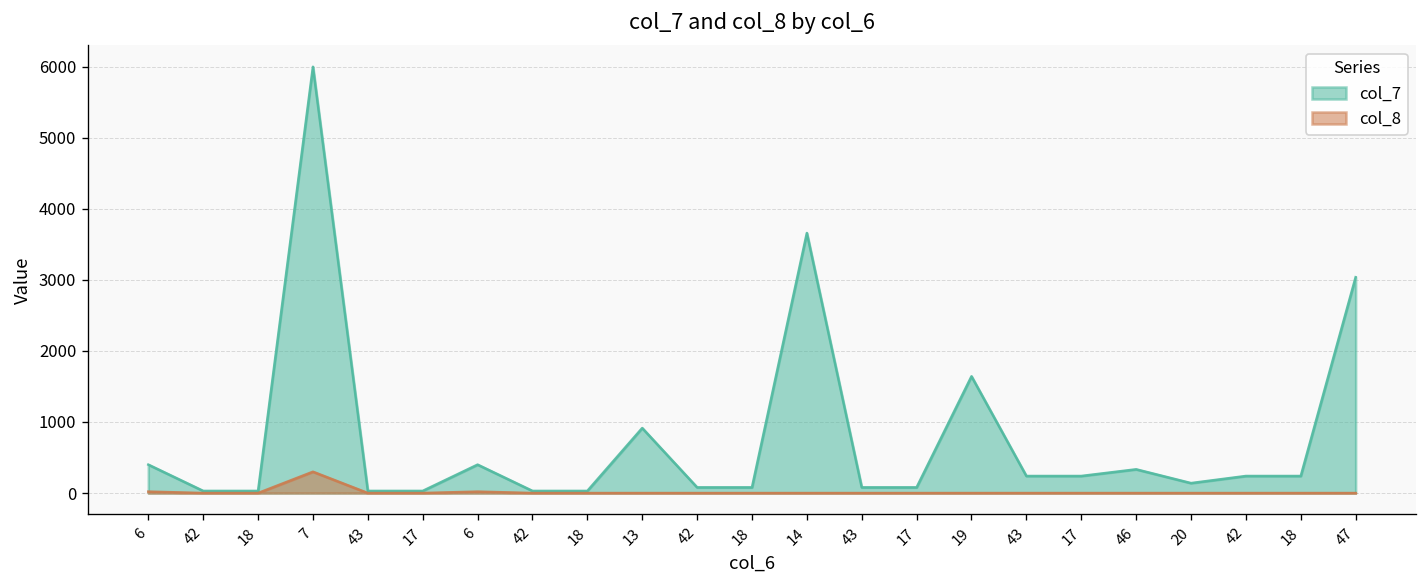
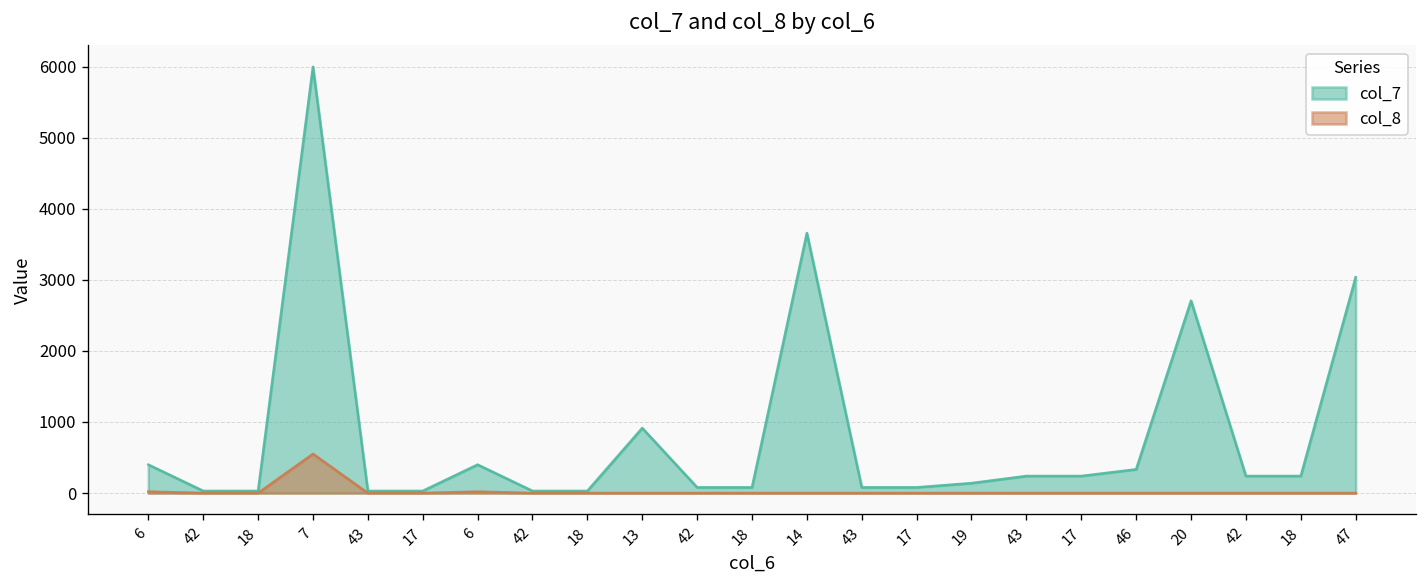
  {
    "col_7": {
      "7": 6000,
      "13": 900,
      "14": 3700,
-     "19": 1600,
+     "19": 100,
      "46": 300,
-     "20": 100,
+     "20": 2700,
      "47": 3000
    },
    "col_8": {
-     "7": 300,
+     "7": 600,
      "13": 0,
      "14": 0,
      "19": 0,
      "46": 0,
      "20": 0,
      "47": 0
    }
  }
